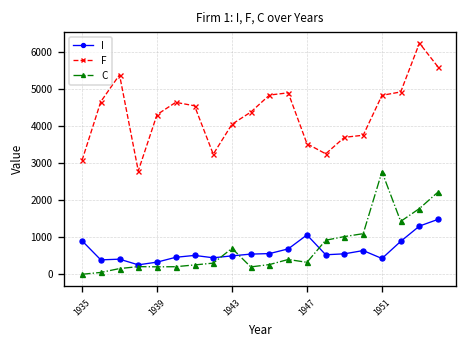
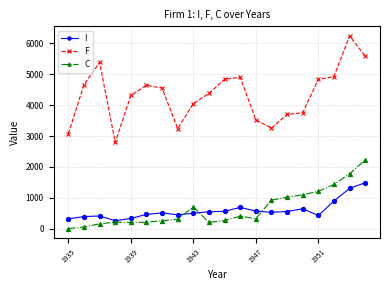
  {
    "I": {
-     "1935": 900,
+     "1935": 300,
      "1939": 300,
      "1943": 500,
-     "1947": 1100,
+     "1947": 600,
      "1951": 400
    },
    "F": {
      "1935": 3100,
      "1939": 4300,
      "1943": 4100,
      "1947": 3500,
      "1951": 4800
    },
    "C": {
      "1935": 0,
      "1939": 200,
      "1943": 700,
      "1947": 300,
-     "1951": 2800
+     "1951": 1200
    }
  }
